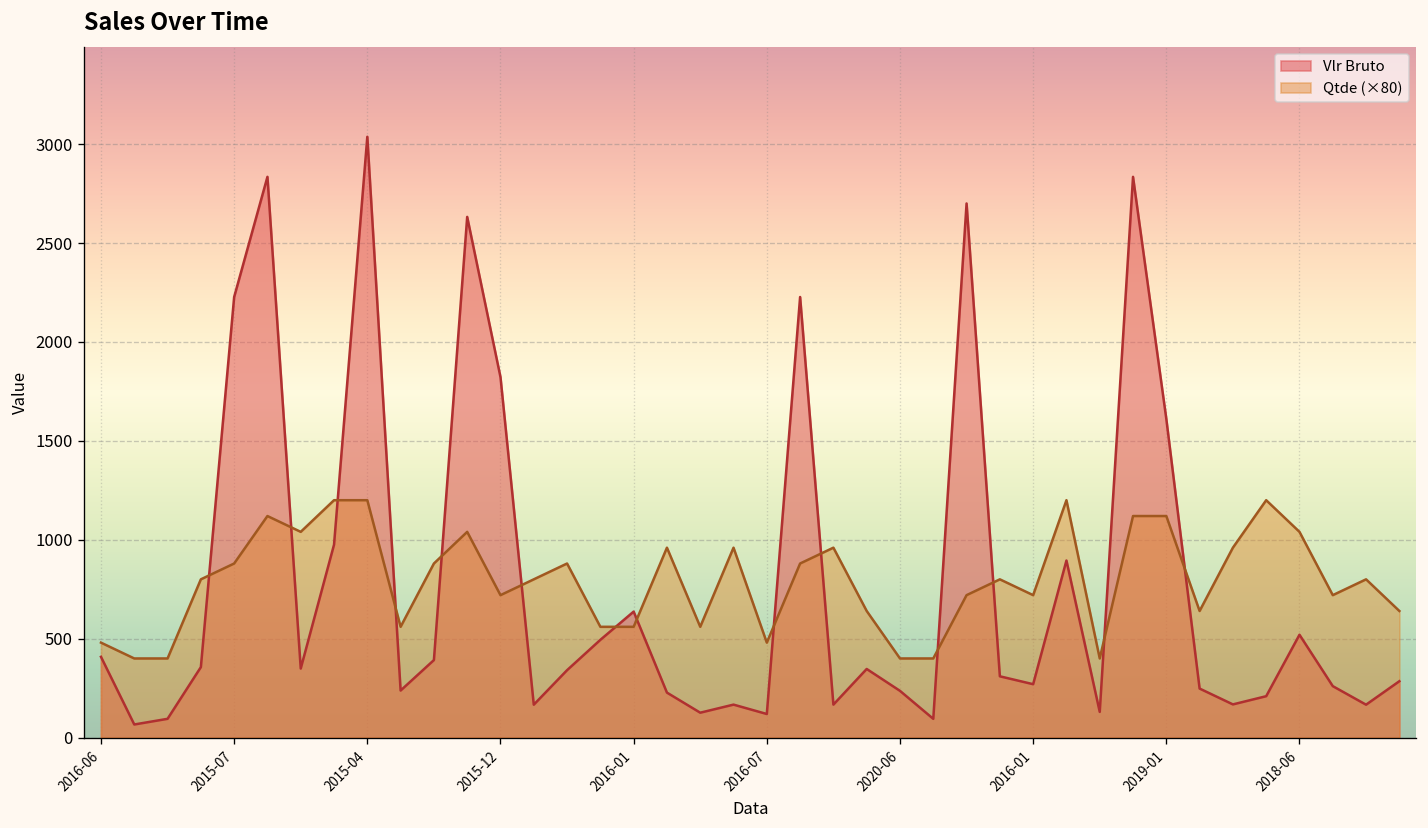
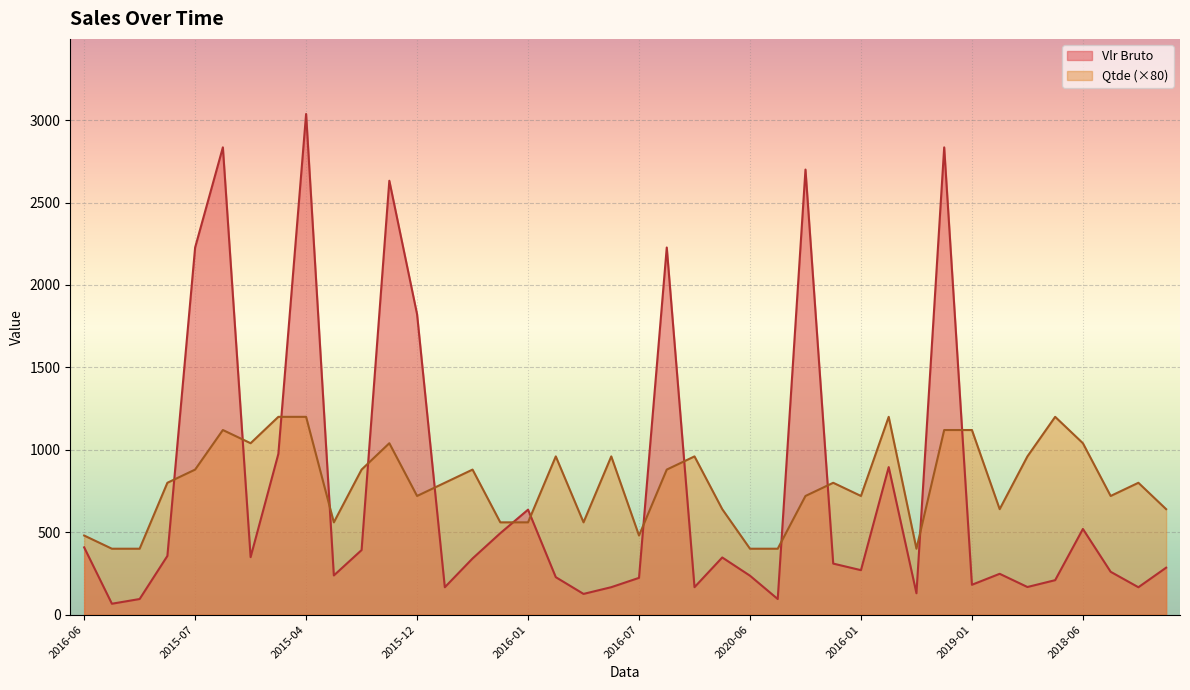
  {
    "Vlr Bruto": {
      "2016-06": 410,
      "2015-07": 2230,
      "2015-04": 3040,
-     "2016-07": 120,
+     "2016-07": 220,
      "2020-06": 240,
-     "2019-01": 1610
+     "2019-01": 180
    },
    "Qtde (×80)": {
      "2016-06": 480,
      "2015-07": 880,
      "2015-04": 1200,
      "2016-07": 480,
      "2020-06": 400,
      "2019-01": 1120
    }
  }
